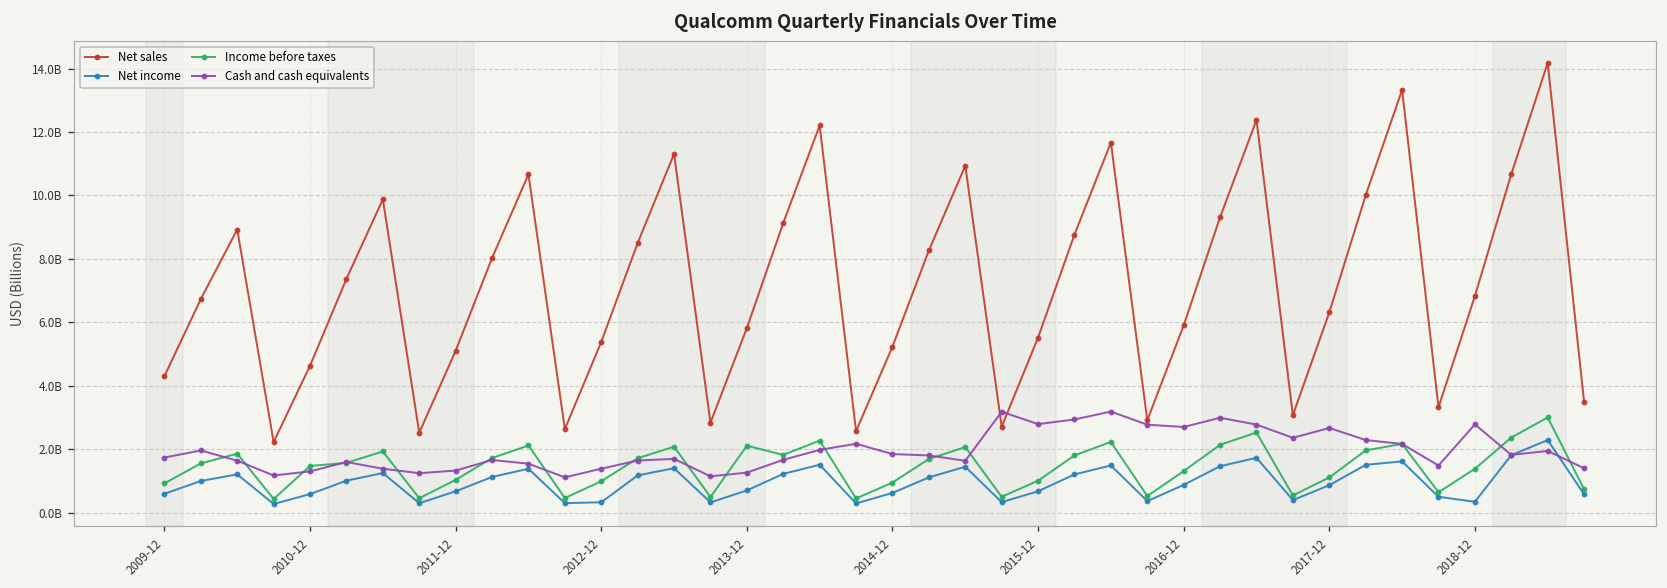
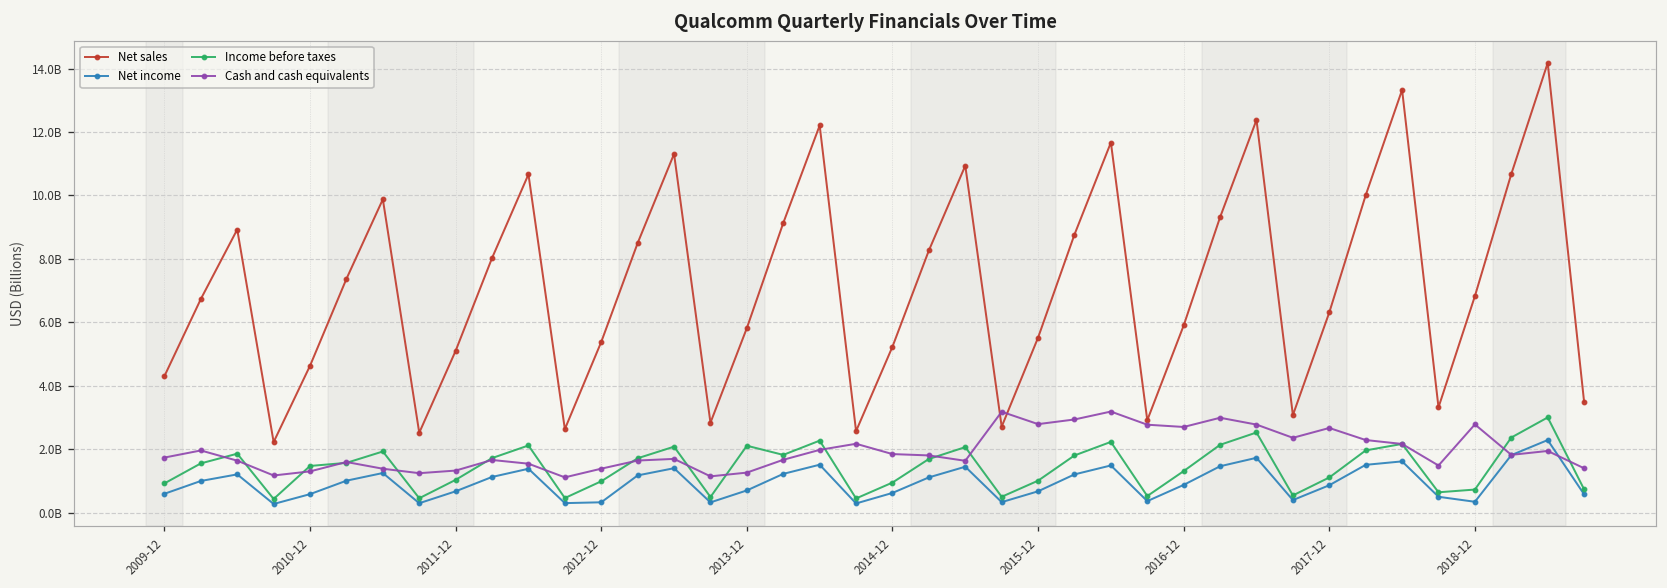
  {
    "Net sales": {
      "2009-12": 4300000000,
      "2010-12": 4600000000,
      "2011-12": 5100000000,
      "2012-12": 5400000000,
      "2013-12": 5800000000,
      "2014-12": 5200000000,
      "2015-12": 5500000000,
      "2016-12": 5900000000,
      "2017-12": 6300000000,
      "2018-12": 6800000000
    },
    "Net income": {
      "2009-12": 600000000,
      "2010-12": 600000000,
      "2011-12": 700000000,
      "2012-12": 300000000,
      "2013-12": 700000000,
      "2014-12": 600000000,
      "2015-12": 700000000,
      "2016-12": 900000000,
      "2017-12": 900000000,
      "2018-12": 300000000
    },
    "Income before taxes": {
      "2009-12": 900000000,
      "2010-12": 1500000000,
      "2011-12": 1000000000,
      "2012-12": 1000000000,
      "2013-12": 2100000000,
      "2014-12": 1000000000,
      "2015-12": 1000000000,
      "2016-12": 1300000000,
      "2017-12": 1100000000,
-     "2018-12": 1400000000
+     "2018-12": 700000000
    },
    "Cash and cash equivalents": {
      "2009-12": 1700000000,
      "2010-12": 1300000000,
      "2011-12": 1300000000,
      "2012-12": 1400000000,
      "2013-12": 1300000000,
      "2014-12": 1900000000,
      "2015-12": 2800000000,
      "2016-12": 2700000000,
      "2017-12": 2700000000,
      "2018-12": 2800000000
    }
  }
